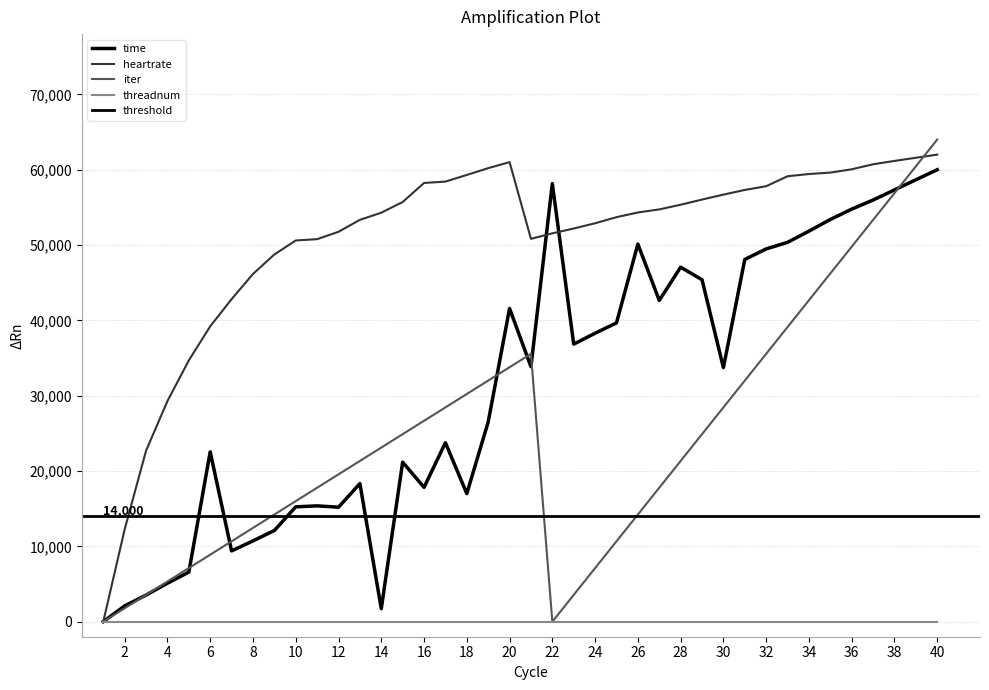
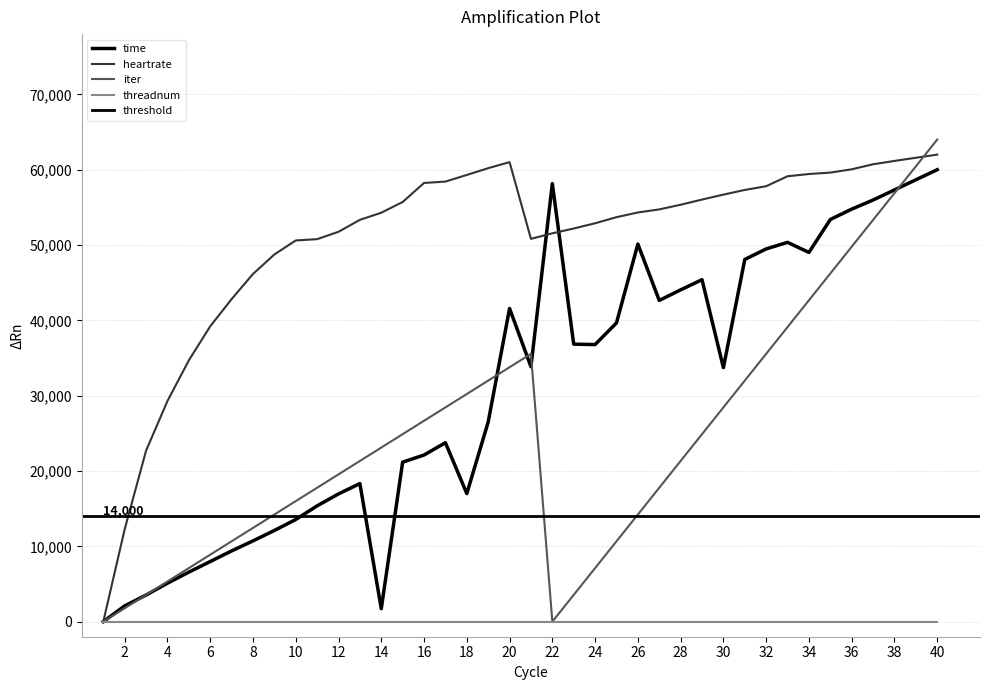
  {
    "time": {
-     "6": "23,000",
+     "6": "8,000",
      "8": "11,000",
-     "10": "15,000",
-     "12": "15,000",
+     "10": "14,000",
+     "12": "17,000",
      "14": "2,000",
-     "16": "18,000",
+     "16": "22,000",
      "18": "17,000",
      "20": "42,000",
      "22": "58,000",
-     "24": "38,000",
+     "24": "37,000",
      "26": "50,000",
-     "28": "47,000",
+     "28": "44,000",
      "30": "34,000",
      "32": "49,000",
-     "34": "52,000",
+     "34": "49,000",
      "36": "55,000",
      "38": "57,000",
      "40": "60,000"
    },
    "threadnum": {
      "2": "0",
      "4": "0",
      "6": "0",
      "8": "0",
      "10": "0",
      "12": "0",
      "14": "0",
      "16": "0",
      "18": "0",
      "20": "0",
      "24": "0",
      "26": "0",
      "28": "0",
      "30": "0",
      "32": "0",
      "34": "0",
      "36": "0",
      "38": "0",
      "40": "0"
    }
  }
